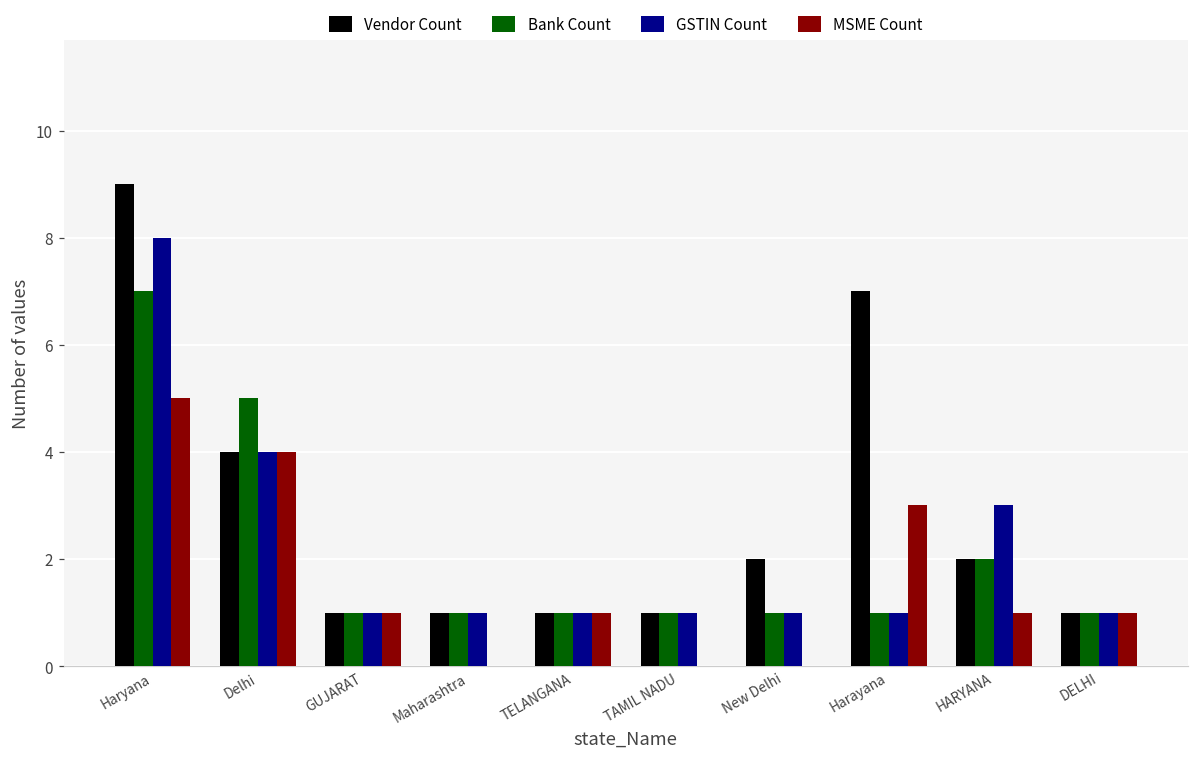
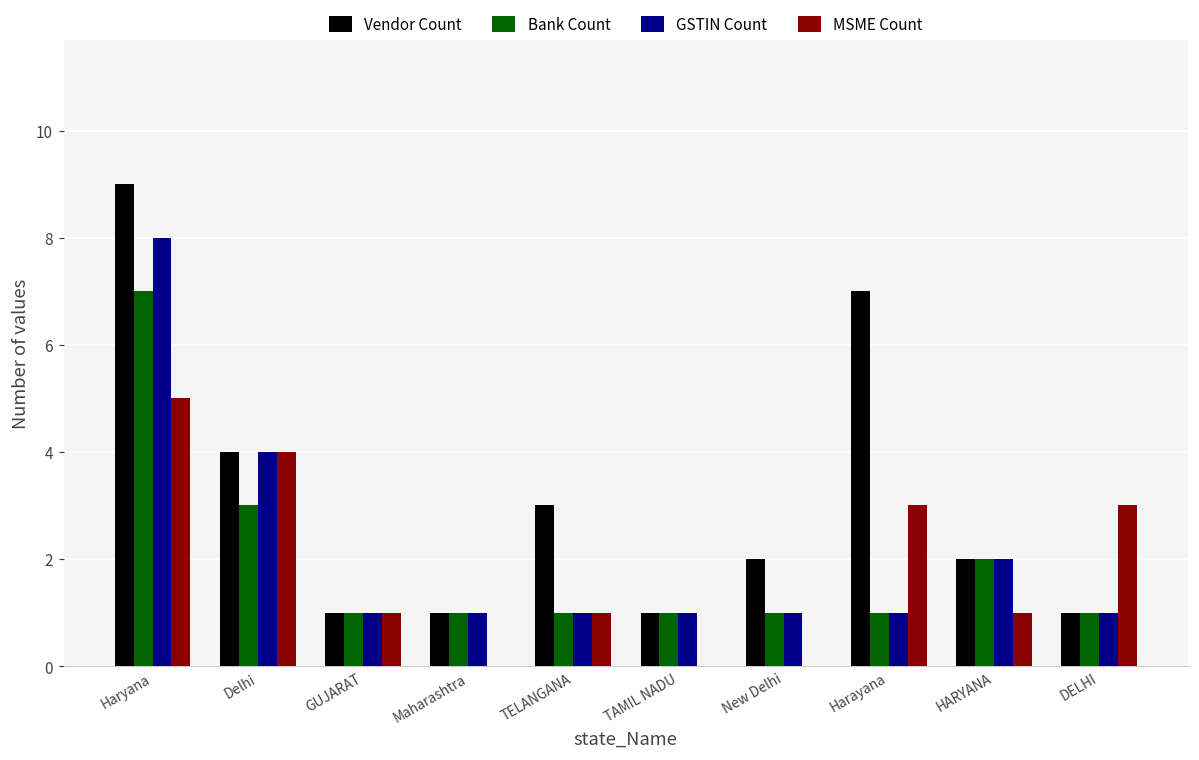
  {
    "Vendor Count": {
      "Haryana": 9,
      "Delhi": 4,
      "GUJARAT": 1,
      "Maharashtra": 1,
-     "TELANGANA": 1,
+     "TELANGANA": 3,
      "TAMIL NADU": 1,
      "New Delhi": 2,
      "Harayana": 7,
      "HARYANA": 2,
      "DELHI": 1
    },
    "Bank Count": {
      "Haryana": 7,
-     "Delhi": 5,
+     "Delhi": 3,
      "GUJARAT": 1,
      "Maharashtra": 1,
      "TELANGANA": 1,
      "TAMIL NADU": 1,
      "New Delhi": 1,
      "Harayana": 1,
      "HARYANA": 2,
      "DELHI": 1
    },
    "GSTIN Count": {
      "Haryana": 8,
      "Delhi": 4,
      "GUJARAT": 1,
      "Maharashtra": 1,
      "TELANGANA": 1,
      "TAMIL NADU": 1,
      "New Delhi": 1,
      "Harayana": 1,
-     "HARYANA": 3,
+     "HARYANA": 2,
      "DELHI": 1
    },
    "MSME Count": {
      "Haryana": 5,
      "Delhi": 4,
      "GUJARAT": 1,
      "Maharashtra": 0,
      "TELANGANA": 1,
      "TAMIL NADU": 0,
      "New Delhi": 0,
      "Harayana": 3,
      "HARYANA": 1,
-     "DELHI": 1
+     "DELHI": 3
    }
  }
